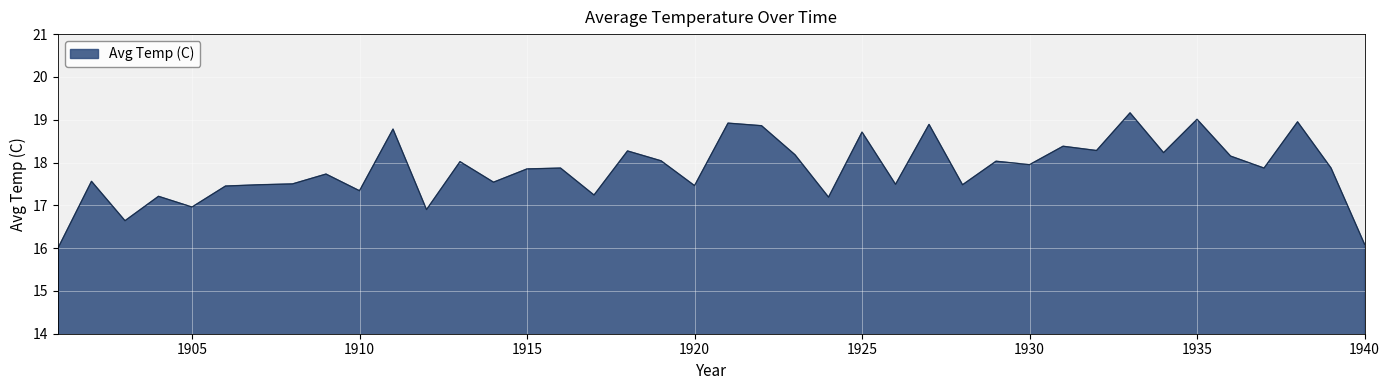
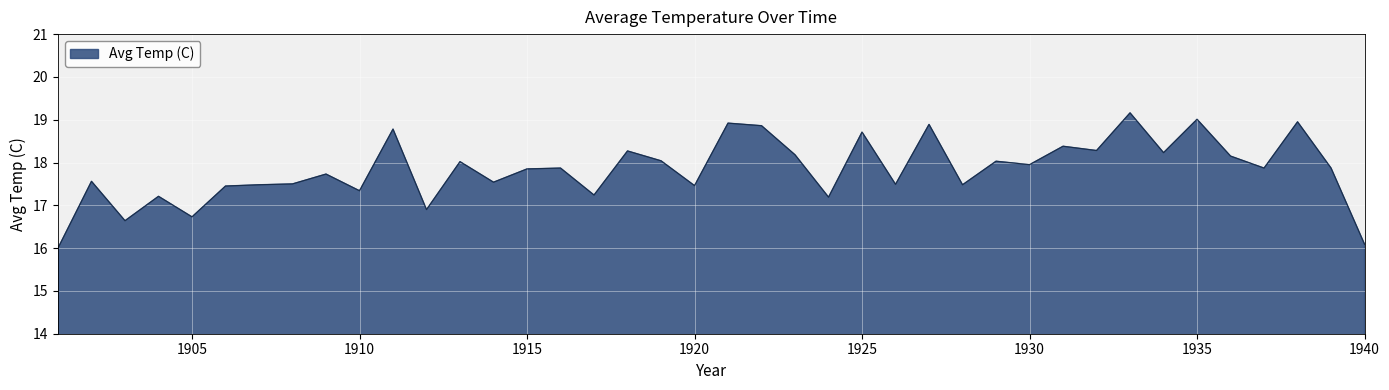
  {
-   "1905": 17.0,
+   "1905": 16.7,
    "1910": 17.3,
    "1915": 17.9,
    "1920": 17.5,
    "1925": 18.7,
    "1930": 18.0,
    "1935": 19.0,
    "1940": 16.1
  }
